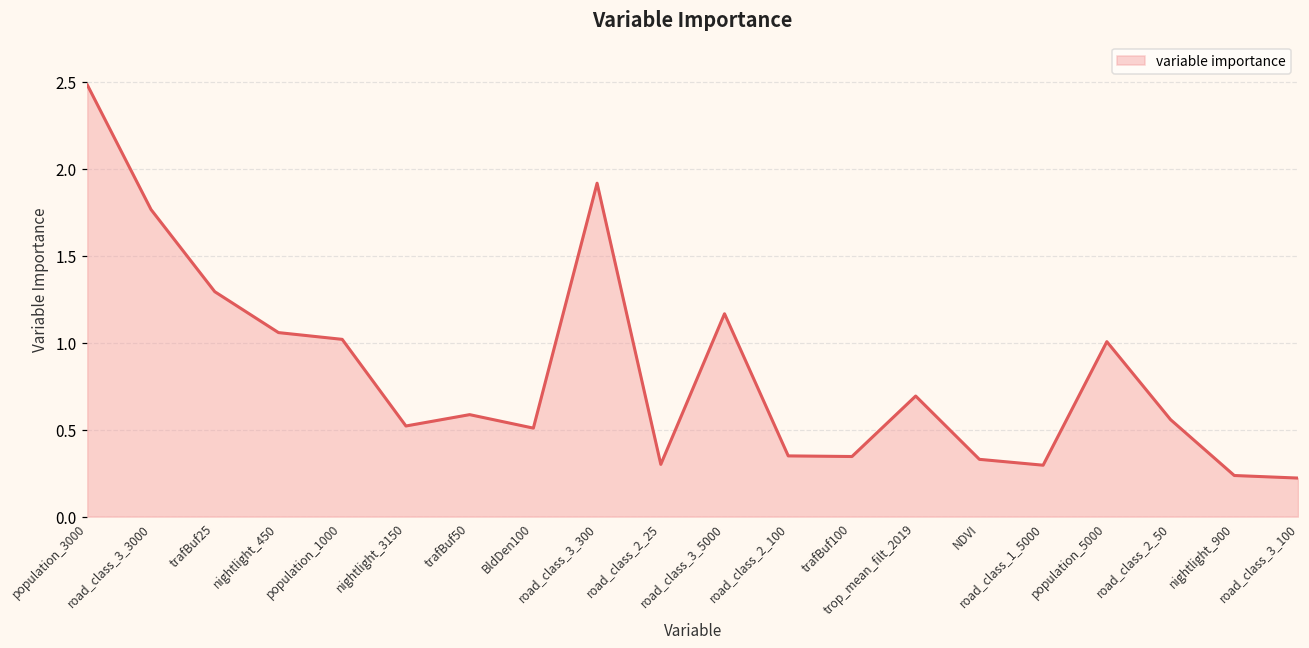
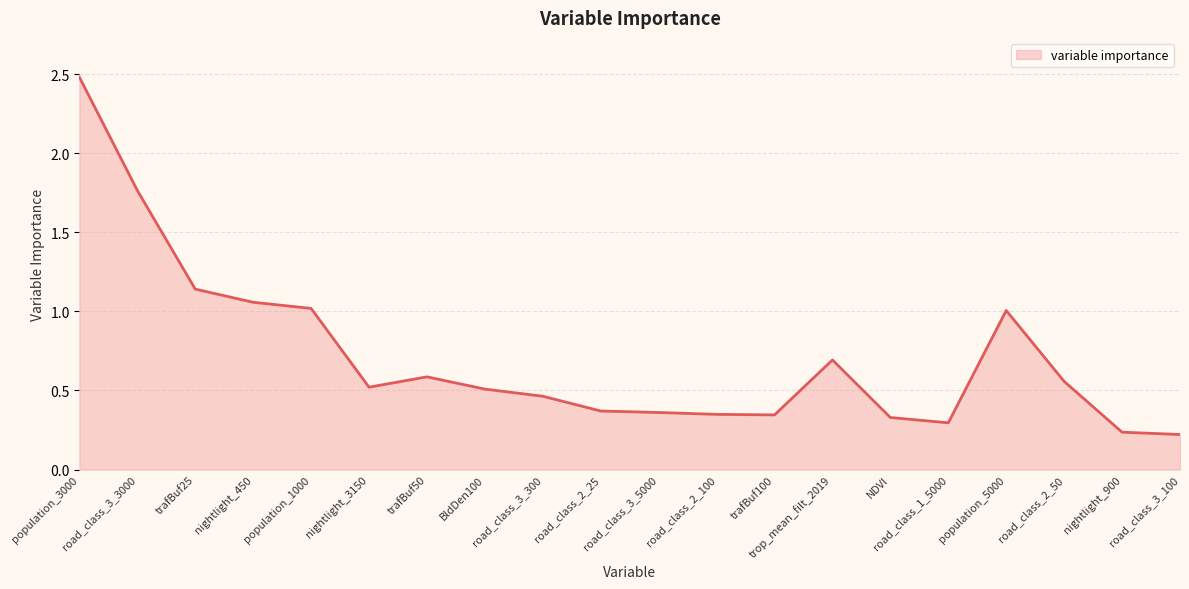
  {
    "population_3000": 2.48,
    "road_class_3_3000": 1.77,
-   "trafBuf25": 1.29,
+   "trafBuf25": 1.14,
    "nightlight_450": 1.06,
    "population_1000": 1.02,
    "nightlight_3150": 0.52,
    "trafBuf50": 0.59,
    "BldDen100": 0.51,
-   "road_class_3_300": 1.92,
-   "road_class_2_25": 0.30,
-   "road_class_3_5000": 1.17,
+   "road_class_3_300": 0.46,
+   "road_class_2_25": 0.37,
+   "road_class_3_5000": 0.36,
    "road_class_2_100": 0.35,
    "trafBuf100": 0.35,
    "trop_mean_filt_2019": 0.69,
    "NDVI": 0.33,
    "road_class_1_5000": 0.30,
    "population_5000": 1.01,
    "road_class_2_50": 0.56,
    "nightlight_900": 0.24,
    "road_class_3_100": 0.22
  }
